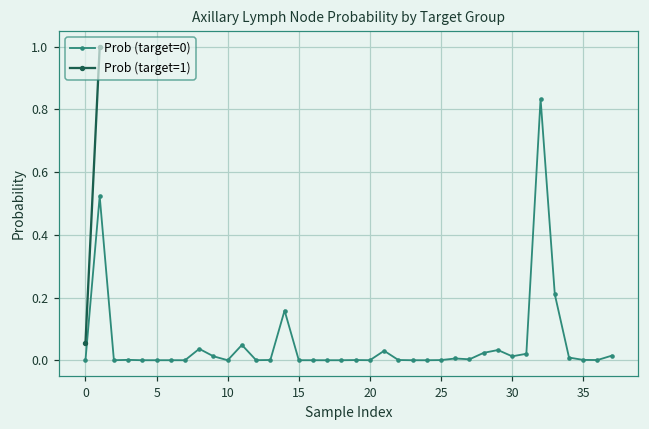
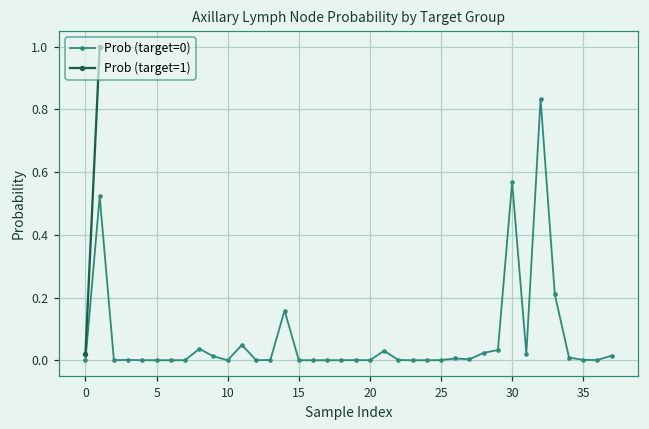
  {
    "Prob (target=0)": {
      "0": 0.00,
      "5": 0.00,
      "10": 0.00,
      "15": 0.00,
      "20": 0.00,
      "25": 0.00,
-     "30": 0.01,
+     "30": 0.57,
      "35": 0.00
    },
    "Prob (target=1)": {
-     "0": 0.05
+     "0": 0.02
    }
  }
